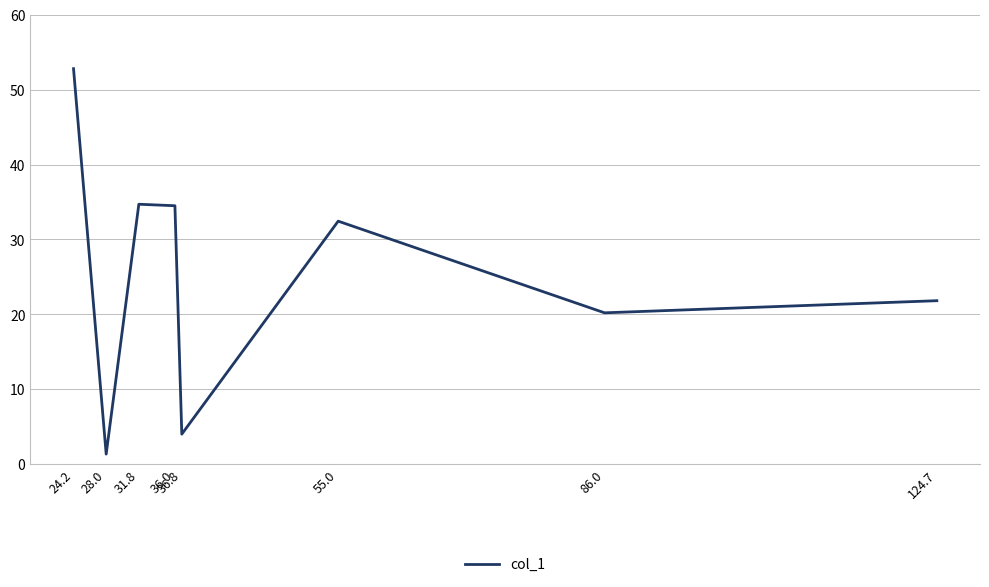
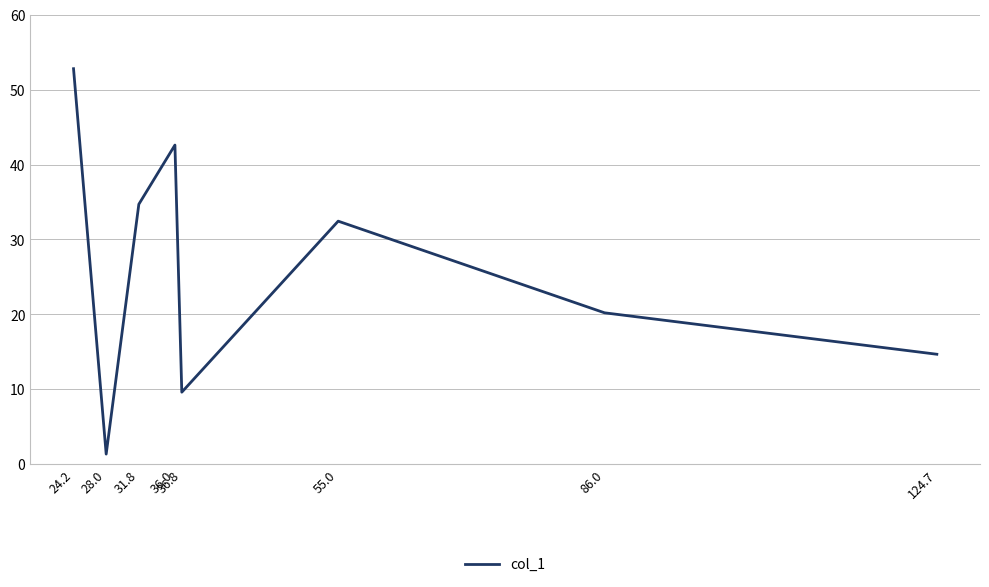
  {
    "24.2": 53,
    "28.0": 1,
    "31.8": 35,
-   "36.0": 35,
-   "36.8": 4,
+   "36.0": 43,
+   "36.8": 10,
    "55.0": 32,
    "86.0": 20,
-   "124.7": 22
+   "124.7": 15
  }
